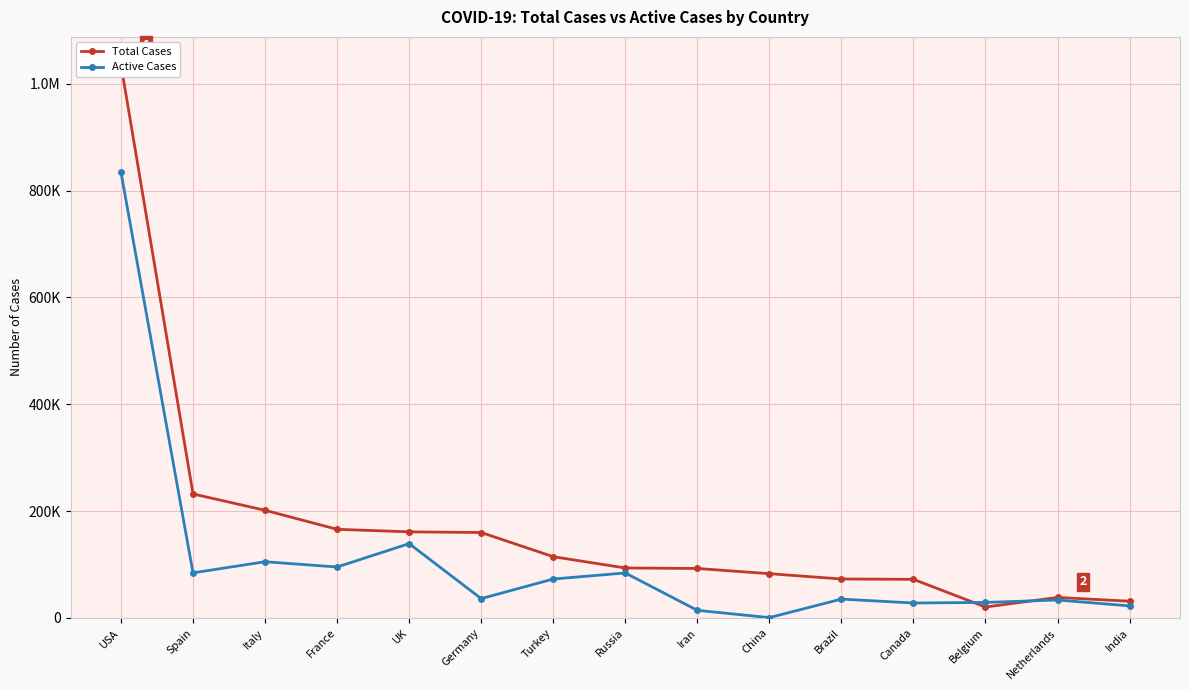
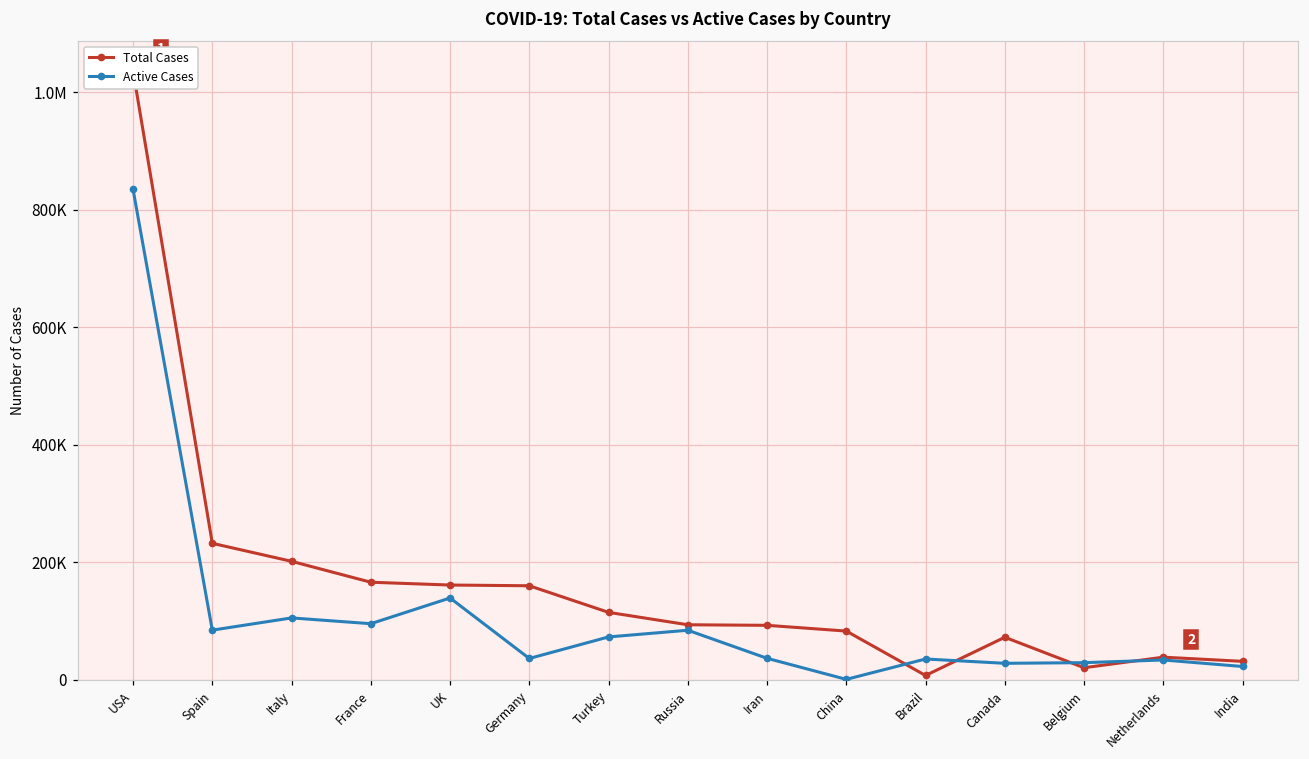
  {
    "Total Cases": {
      "Spain": 230000,
      "Italy": 200000,
      "France": 170000,
      "UK": 160000,
      "Germany": 160000,
      "Turkey": 110000,
      "Russia": 90000,
      "Iran": 90000,
      "China": 80000,
-     "Brazil": 70000,
+     "Brazil": 10000,
      "Canada": 70000,
      "Belgium": 20000,
      "India": 30000
    },
    "Active Cases": {
      "USA": 830000,
      "Spain": 80000,
      "Italy": 110000,
      "France": 100000,
      "UK": 140000,
      "Germany": 40000,
      "Turkey": 70000,
      "Russia": 80000,
-     "Iran": 10000,
+     "Iran": 40000,
      "China": 0,
      "Brazil": 40000,
      "Canada": 30000,
      "Belgium": 30000,
      "Netherlands": 30000,
      "India": 20000
    }
  }
